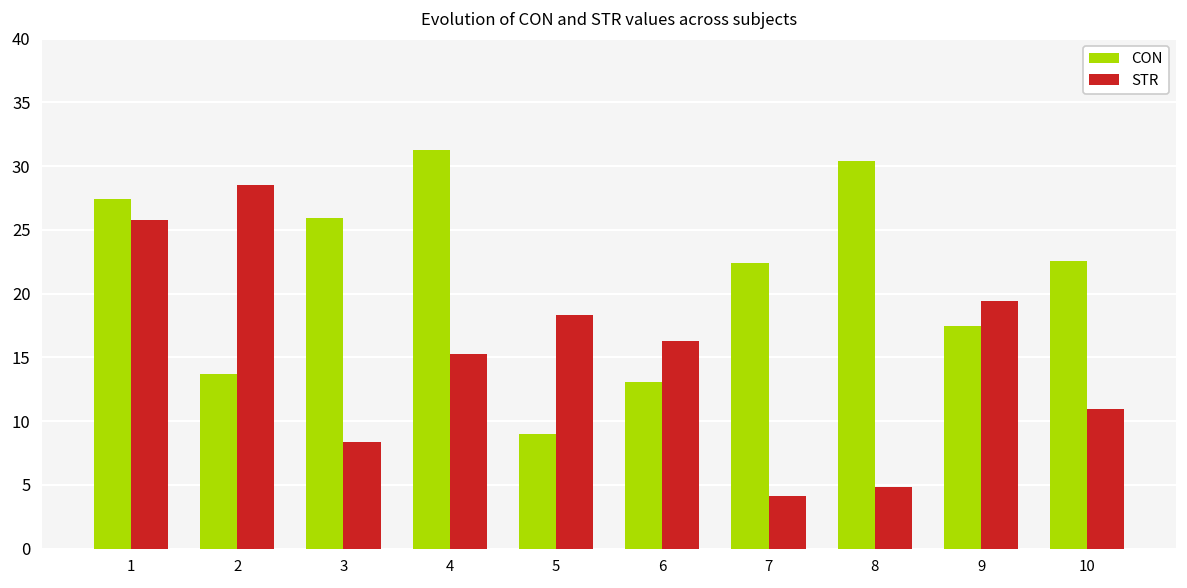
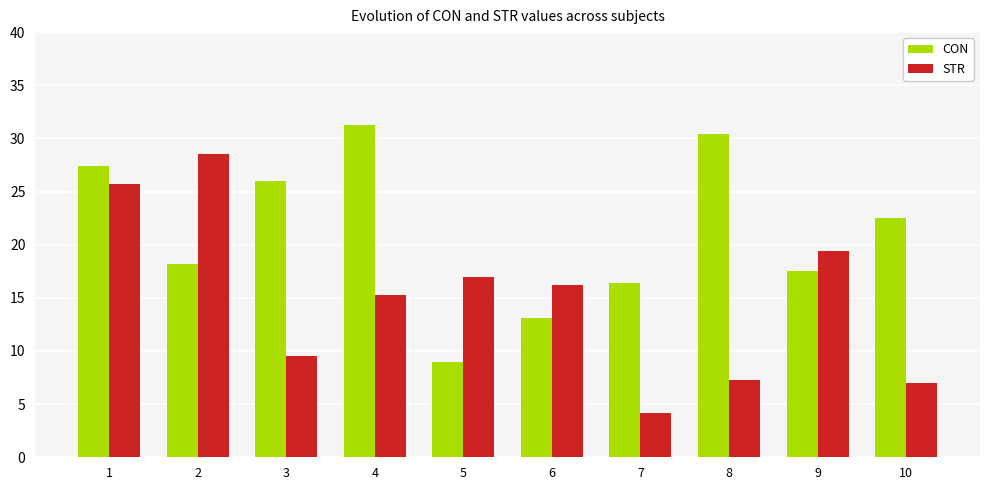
  {
    "CON": {
      "1": 27.5,
-     "2": 13.7,
+     "2": 18.2,
      "3": 26.0,
      "4": 31.3,
      "5": 9.0,
      "6": 13.1,
-     "7": 22.4,
+     "7": 16.4,
      "8": 30.4,
      "9": 17.5,
      "10": 22.6
    },
    "STR": {
      "1": 25.8,
      "2": 28.5,
-     "3": 8.4,
+     "3": 9.5,
      "4": 15.3,
-     "5": 18.4,
+     "5": 17.0,
      "6": 16.3,
      "7": 4.2,
-     "8": 4.9,
+     "8": 7.3,
      "9": 19.5,
-     "10": 11.0
+     "10": 7.0
    }
  }
